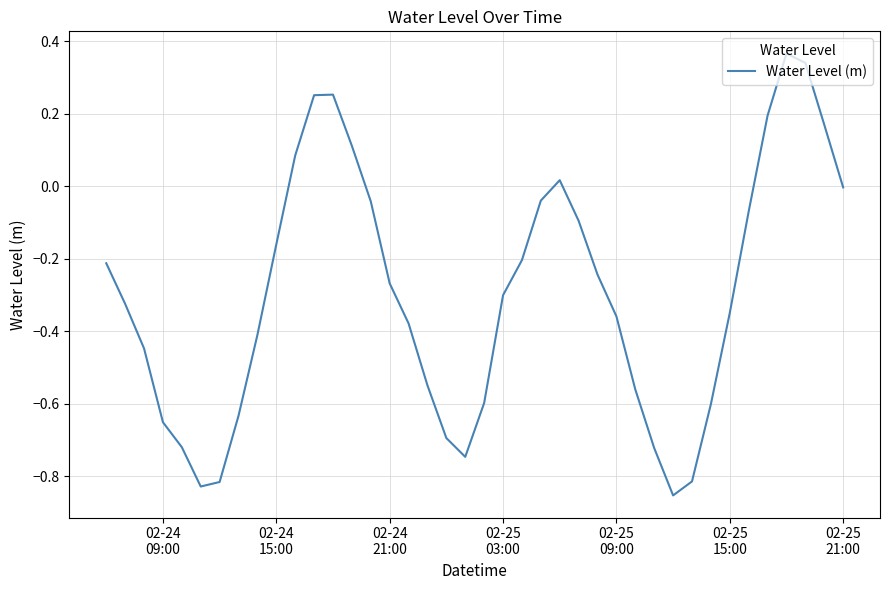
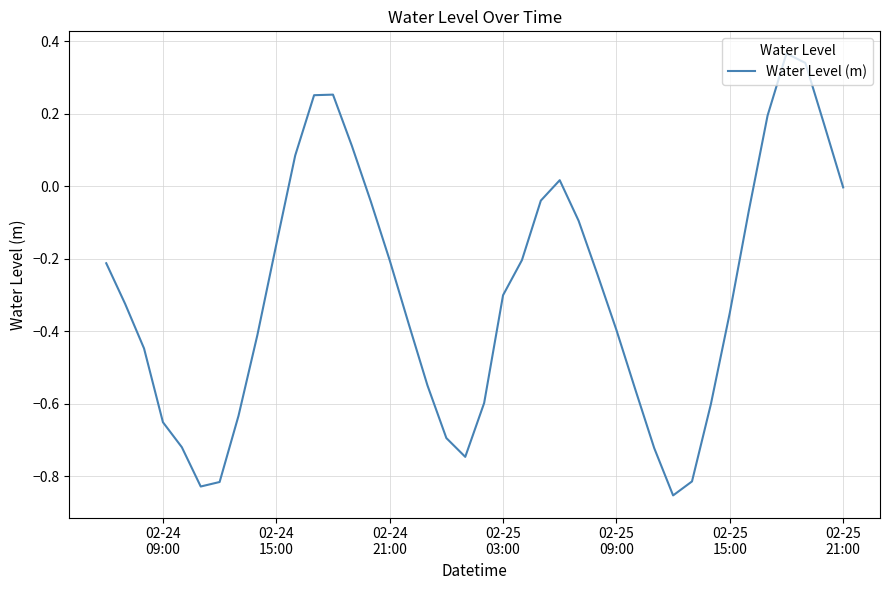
  {
    "02-24 09:00": -0.65,
    "02-24 15:00": -0.16,
-   "02-24 21:00": -0.27,
+   "02-24 21:00": -0.20,
    "02-25 03:00": -0.30,
-   "02-25 09:00": -0.36,
+   "02-25 09:00": -0.40,
    "02-25 15:00": -0.35,
    "02-25 21:00": 0.00
  }
